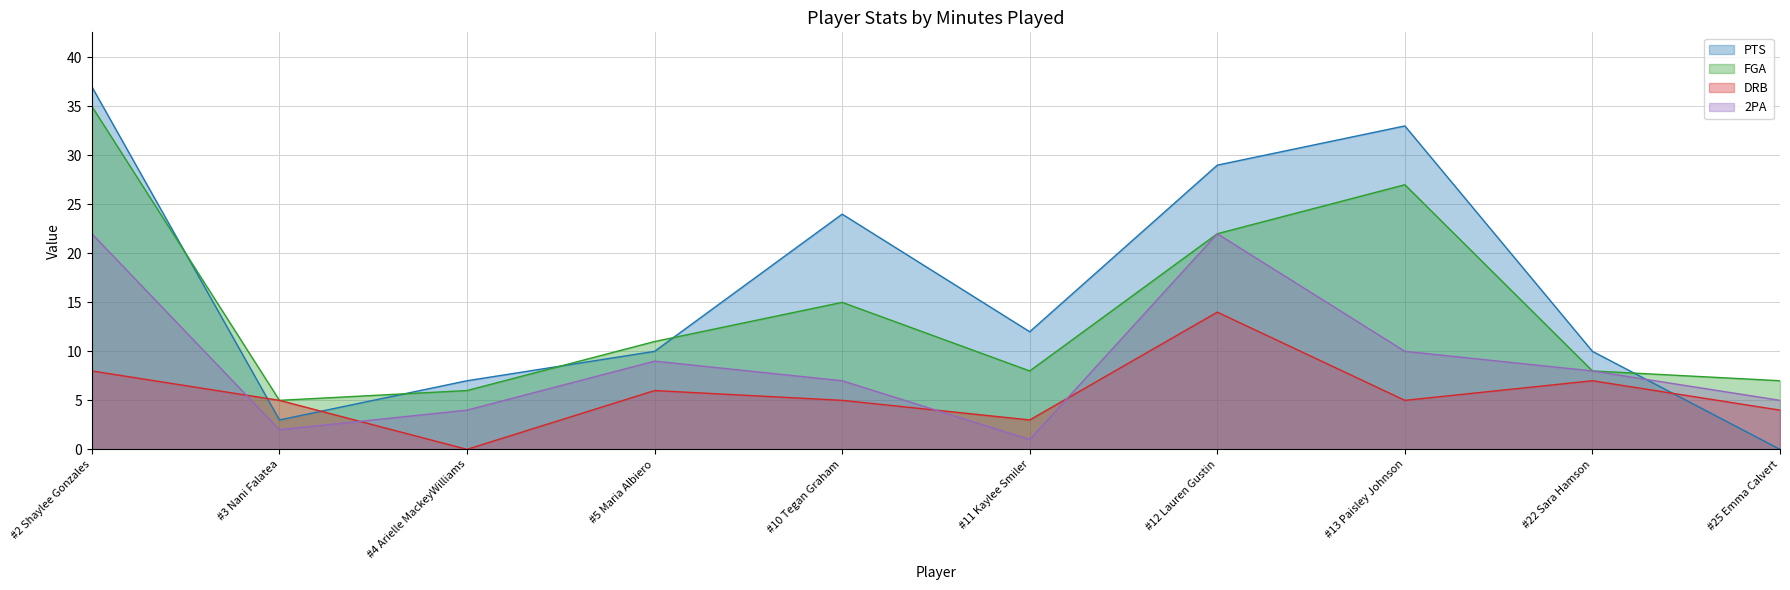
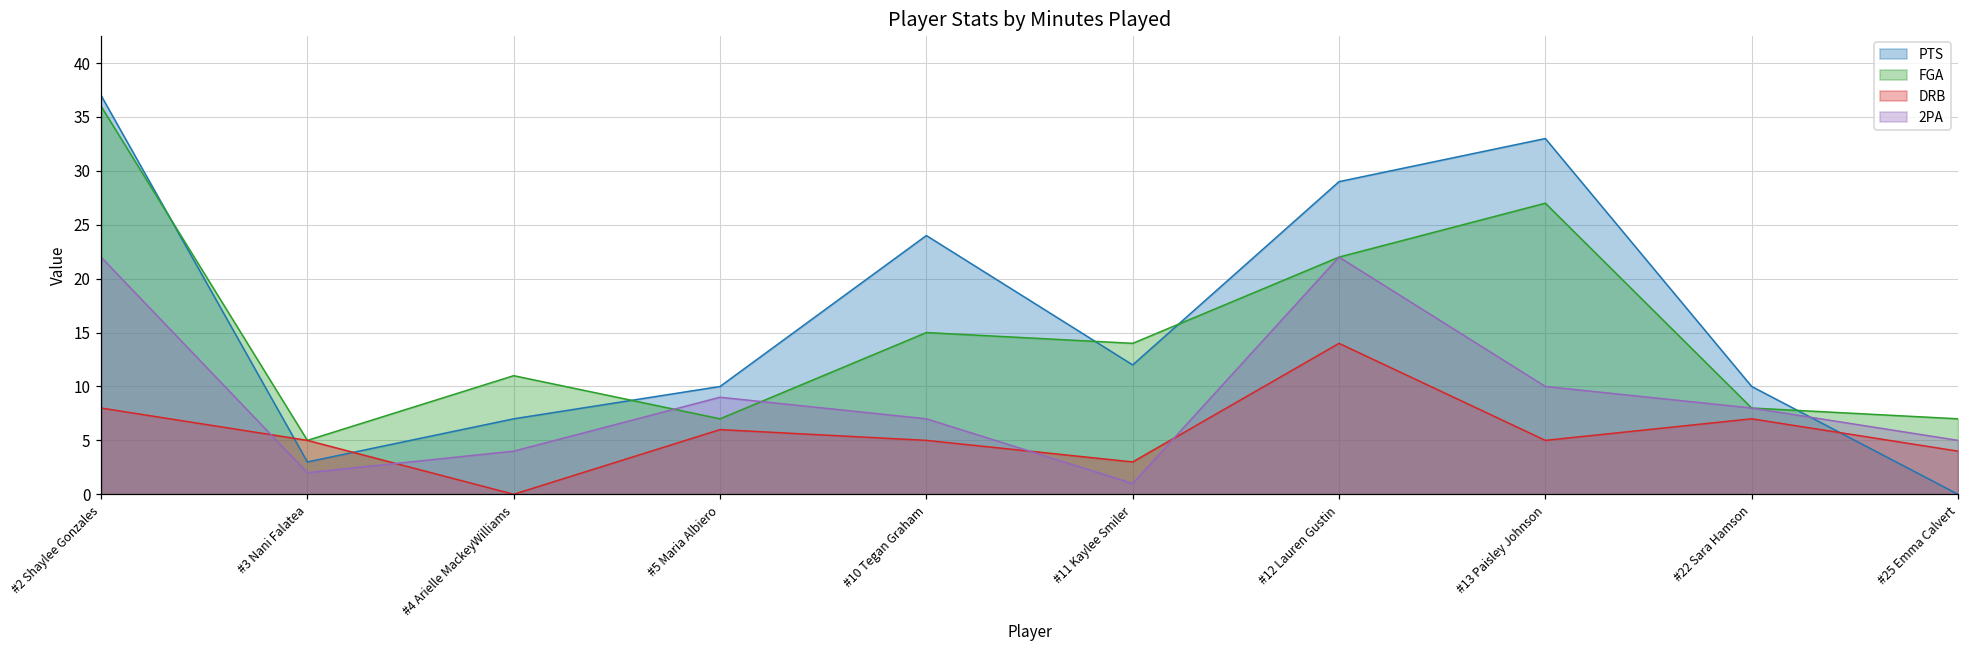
  {
    "PTS": {
      "#2 Shaylee Gonzales": 37,
      "#3 Nani Falatea": 3,
      "#4 Arielle MackeyWilliams": 7,
      "#5 Maria Albiero": 10,
      "#10 Tegan Graham": 24,
      "#11 Kaylee Smiler": 12,
      "#12 Lauren Gustin": 29,
      "#13 Paisley Johnson": 33,
      "#22 Sara Hamson": 10,
      "#25 Emma Calvert": 0
    },
    "FGA": {
-     "#2 Shaylee Gonzales": 35,
-     "#4 Arielle MackeyWilliams": 6,
-     "#5 Maria Albiero": 11,
+     "#2 Shaylee Gonzales": 36,
+     "#4 Arielle MackeyWilliams": 11,
+     "#5 Maria Albiero": 7,
      "#10 Tegan Graham": 15,
-     "#11 Kaylee Smiler": 8,
+     "#11 Kaylee Smiler": 14,
      "#13 Paisley Johnson": 27,
      "#25 Emma Calvert": 7
    },
    "DRB": {
      "#2 Shaylee Gonzales": 8,
      "#4 Arielle MackeyWilliams": 0,
      "#5 Maria Albiero": 6,
      "#10 Tegan Graham": 5,
      "#11 Kaylee Smiler": 3,
      "#12 Lauren Gustin": 14,
      "#13 Paisley Johnson": 5,
      "#22 Sara Hamson": 7,
      "#25 Emma Calvert": 4
    },
    "2PA": {
      "#2 Shaylee Gonzales": 22,
      "#3 Nani Falatea": 2,
      "#4 Arielle MackeyWilliams": 4,
      "#5 Maria Albiero": 9,
      "#10 Tegan Graham": 7,
      "#11 Kaylee Smiler": 1,
      "#13 Paisley Johnson": 10,
      "#25 Emma Calvert": 5
    }
  }
